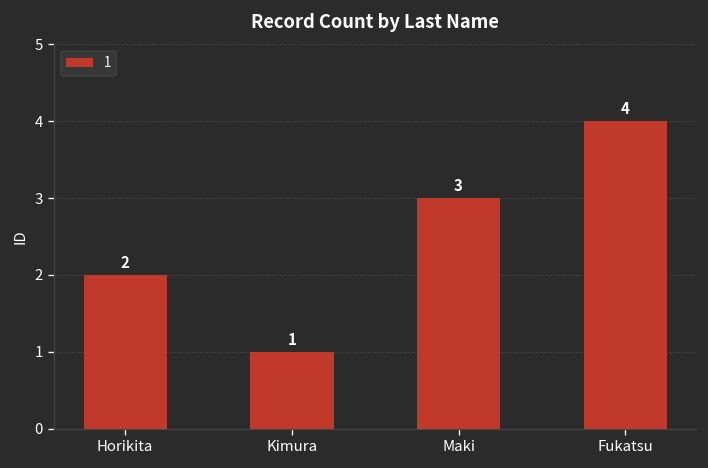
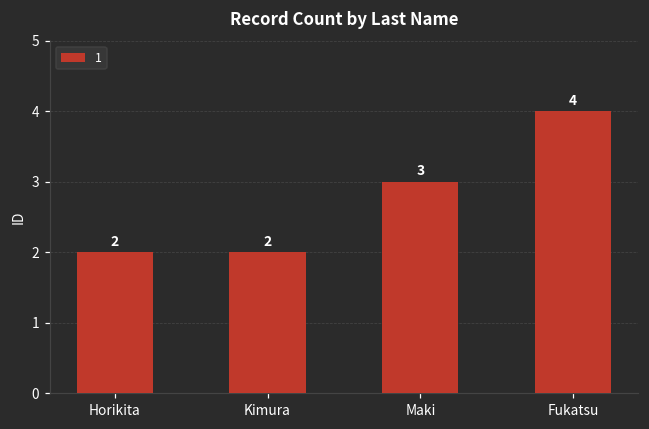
  {
    "Horikita": 2,
-   "Kimura": 1,
+   "Kimura": 2,
    "Maki": 3,
    "Fukatsu": 4
  }
